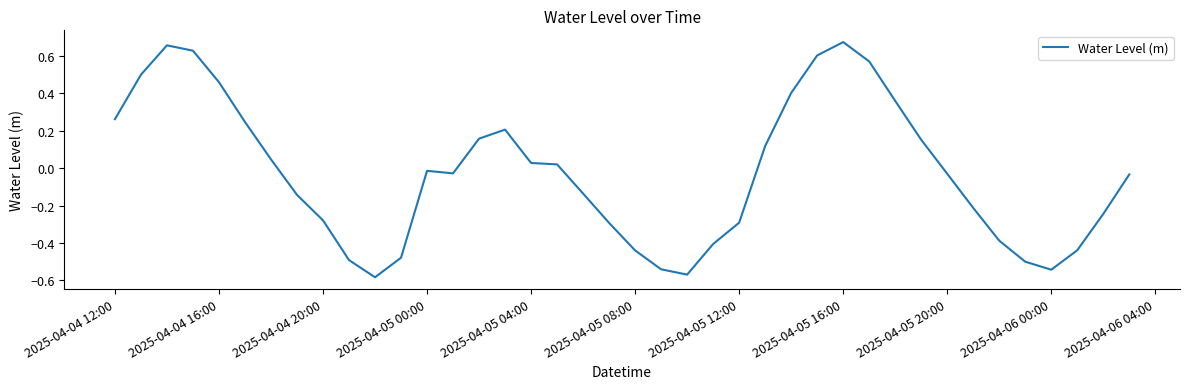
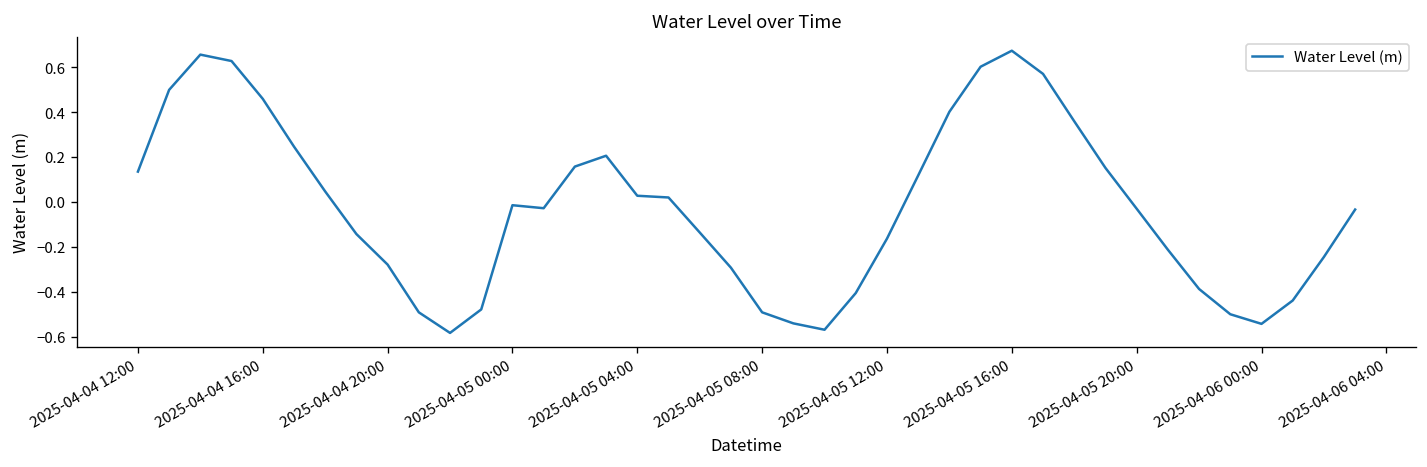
  {
-   "2025-04-04 12:00": 0.26,
+   "2025-04-04 12:00": 0.13,
    "2025-04-04 16:00": 0.46,
    "2025-04-04 20:00": -0.28,
    "2025-04-05 00:00": -0.01,
    "2025-04-05 04:00": 0.03,
-   "2025-04-05 08:00": -0.44,
-   "2025-04-05 12:00": -0.29,
+   "2025-04-05 08:00": -0.49,
+   "2025-04-05 12:00": -0.16,
    "2025-04-05 16:00": 0.67,
    "2025-04-05 20:00": -0.03,
    "2025-04-06 00:00": -0.54
  }
